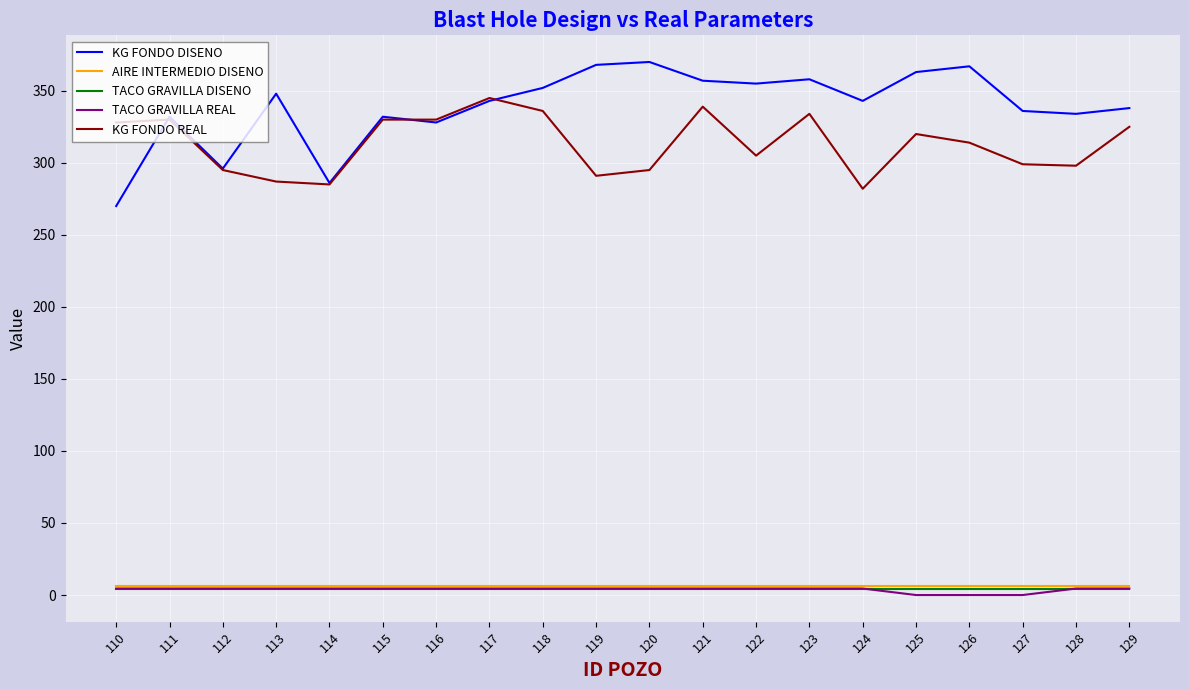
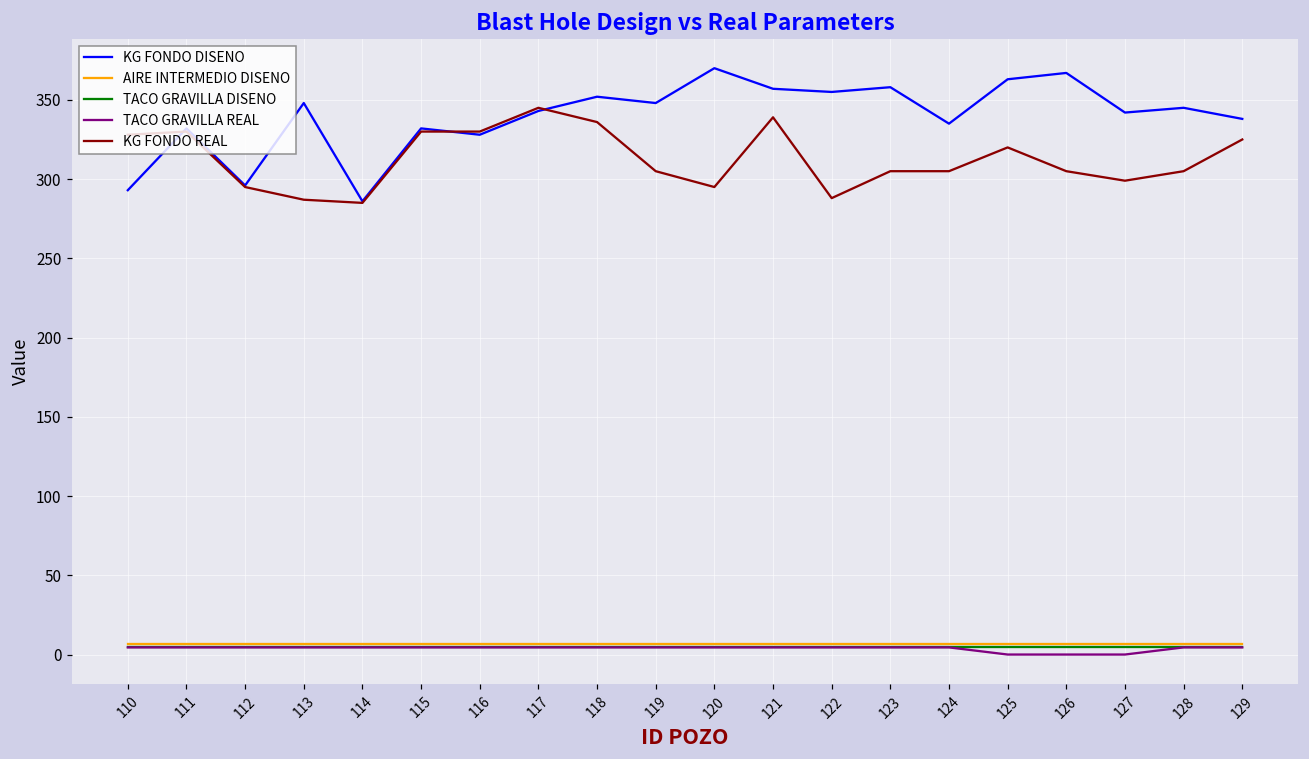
  {
    "KG FONDO DISENO": {
-     "110": 270,
+     "110": 293,
      "113": 348,
      "115": 332,
      "116": 328,
      "117": 343,
      "118": 352,
-     "119": 368,
+     "119": 348,
      "120": 370,
      "121": 357,
      "122": 355,
      "123": 358,
-     "124": 343,
+     "124": 335,
      "125": 363,
      "126": 367,
-     "127": 336,
-     "128": 334,
+     "127": 342,
+     "128": 345,
      "129": 338
    },
    "AIRE INTERMEDIO DISENO": {
      "110": 7,
      "111": 7,
      "112": 7,
      "113": 7,
      "114": 7,
      "115": 7,
      "116": 7,
      "117": 7,
      "118": 7,
      "119": 7,
      "120": 7,
      "121": 7,
      "122": 7,
      "123": 7,
      "124": 7,
      "125": 7,
      "126": 7,
      "127": 7,
      "128": 7,
      "129": 7
    },
    "TACO GRAVILLA DISENO": {
      "125": 5,
      "126": 5,
      "127": 5
    },
    "TACO GRAVILLA REAL": {
      "125": 0,
      "126": 0,
      "127": 0
    },
    "KG FONDO REAL": {
      "113": 287,
      "115": 330,
      "116": 330,
      "117": 345,
      "118": 336,
-     "119": 291,
+     "119": 305,
      "120": 295,
      "121": 339,
-     "122": 305,
-     "123": 334,
-     "124": 282,
+     "122": 288,
+     "123": 305,
+     "124": 305,
      "125": 320,
-     "126": 314,
+     "126": 305,
      "127": 299,
-     "128": 298,
+     "128": 305,
      "129": 325
    }
  }
